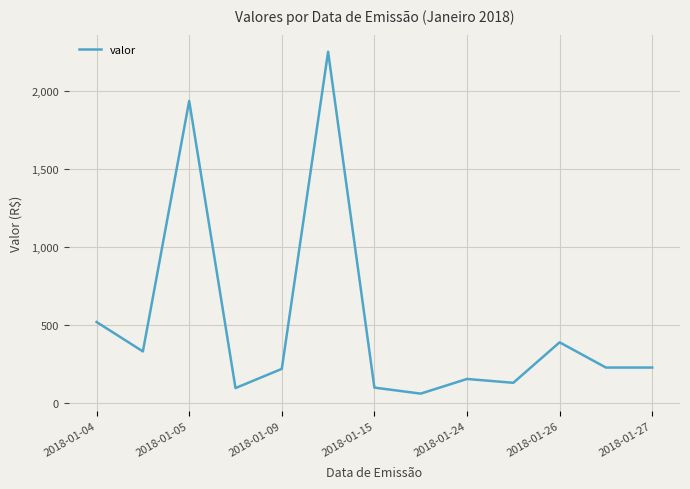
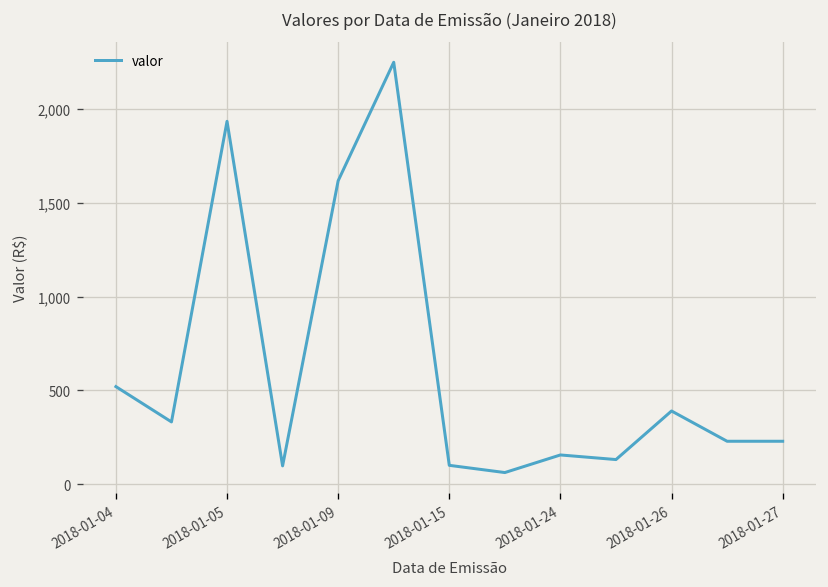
  {
    "2018-01-05": "1,940",
-   "2018-01-09": "220",
+   "2018-01-09": "1,620",
    "2018-01-27": "230"
  }
